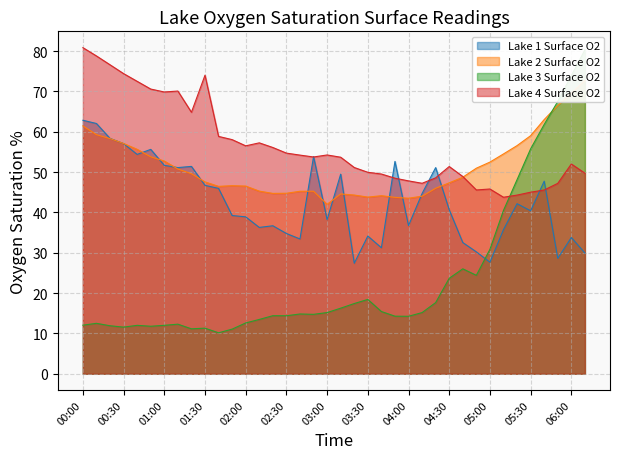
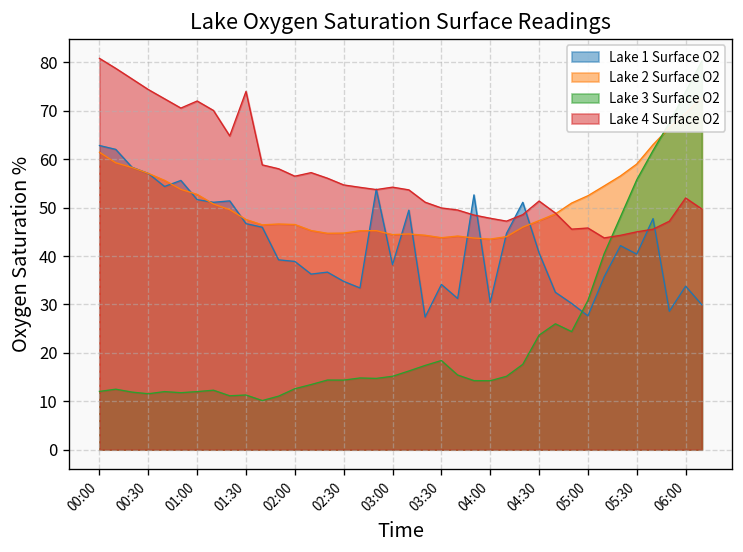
  {
    "Lake 1 Surface O2": {
      "00:00": 63,
      "01:00": 52,
      "01:30": 47,
      "02:00": 39,
      "02:30": 35,
      "03:00": 38,
      "03:30": 34,
-     "04:00": 37,
+     "04:00": 30,
      "04:30": 41,
      "05:00": 28,
      "05:30": 40,
      "06:00": 34
    },
    "Lake 2 Surface O2": {
      "00:00": 61,
      "01:00": 53,
      "01:30": 48,
      "02:00": 47,
      "02:30": 45,
-     "03:00": 42,
+     "03:00": 44,
      "03:30": 44,
      "04:00": 44,
      "04:30": 47,
      "05:00": 52,
      "05:30": 59
    },
    "Lake 3 Surface O2": {
      "00:00": 12,
      "00:30": 12,
      "01:00": 12,
      "01:30": 11,
      "02:00": 13,
      "02:30": 14,
      "03:00": 15,
      "03:30": 18,
      "04:00": 14,
      "04:30": 24,
      "05:00": 31,
      "05:30": 56
    },
    "Lake 4 Surface O2": {
      "00:00": 81,
      "00:30": 74,
-     "01:00": 70,
+     "01:00": 72,
      "01:30": 74,
      "02:00": 56,
      "02:30": 55,
      "03:00": 54,
      "03:30": 50,
      "04:00": 48,
      "04:30": 51,
      "05:00": 46,
      "05:30": 45,
      "06:00": 52
    }
  }
